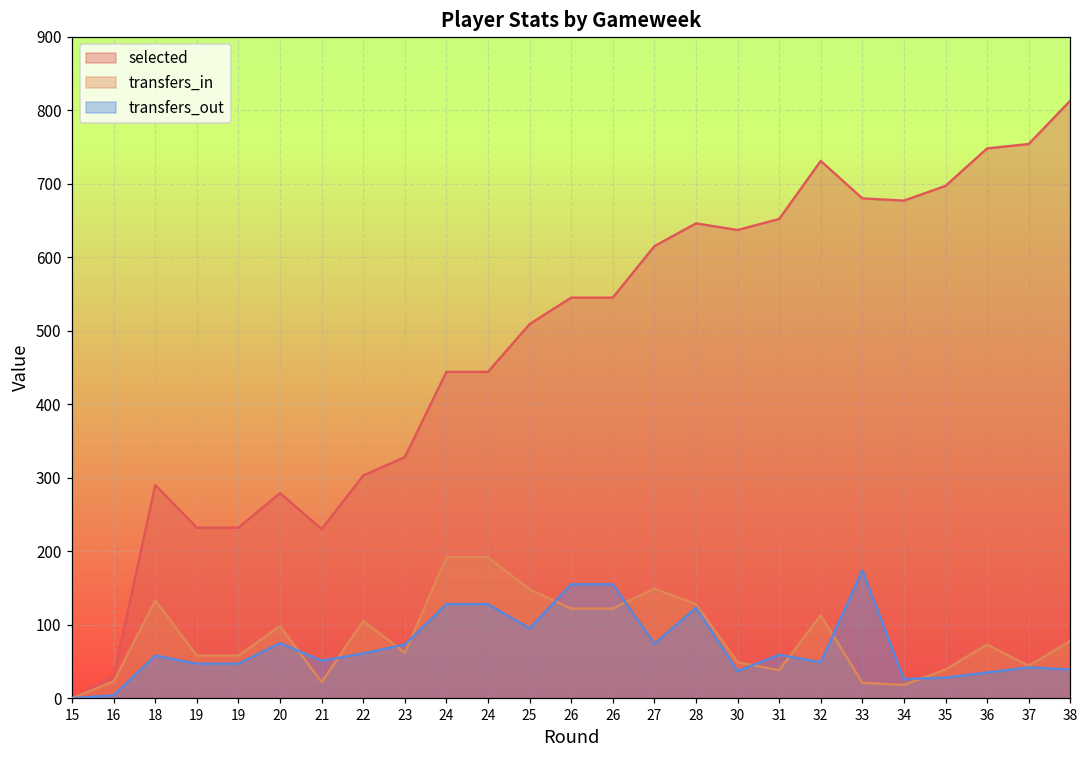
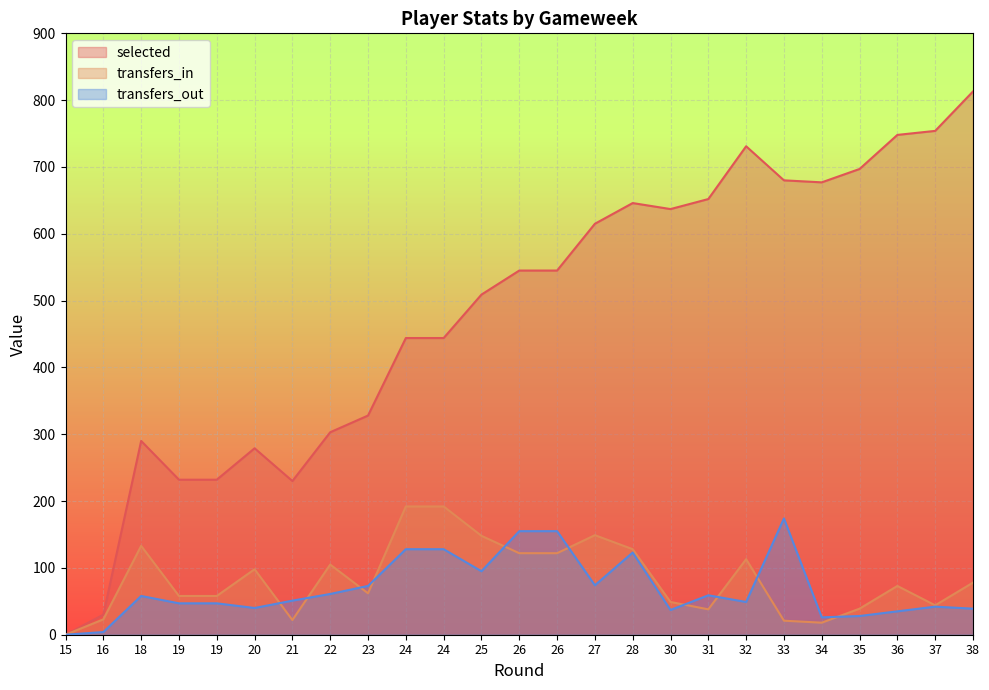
  {
    "transfers_out": {
      "16": 0,
      "18": 60,
-     "20": 80,
+     "20": 40,
      "21": 50,
      "22": 60,
      "23": 70,
      "25": 100,
      "27": 70,
      "28": 120,
      "30": 40,
      "31": 60,
      "32": 50,
      "33": 170,
      "34": 30,
      "35": 30,
      "36": 40,
      "38": 40
    }
  }
